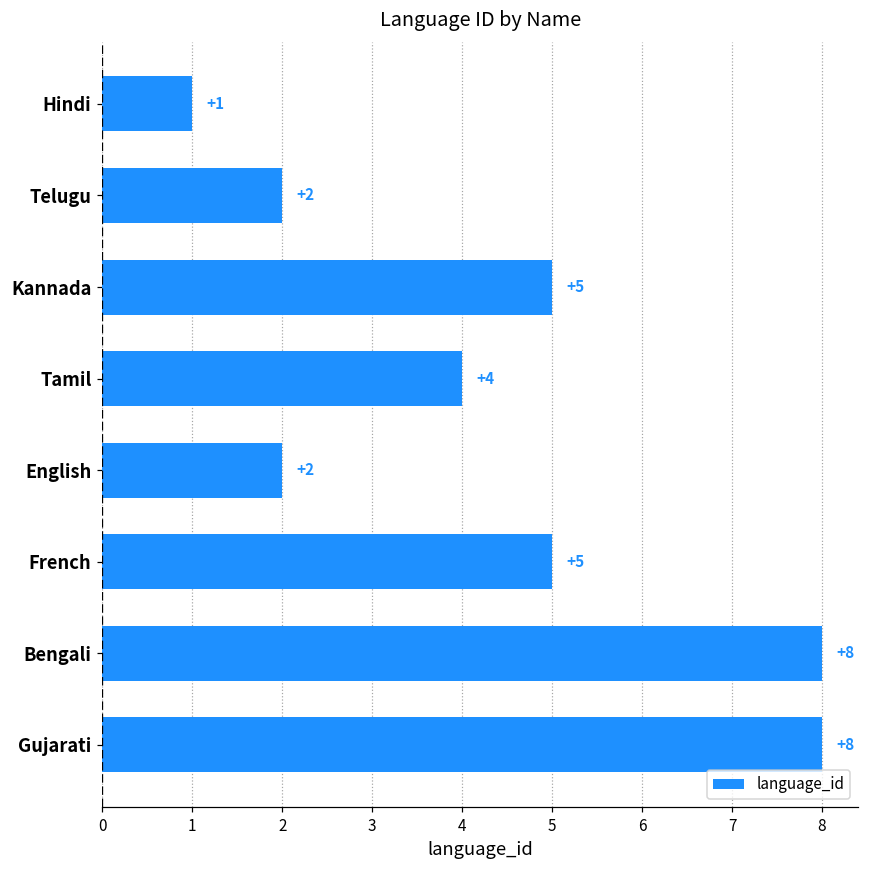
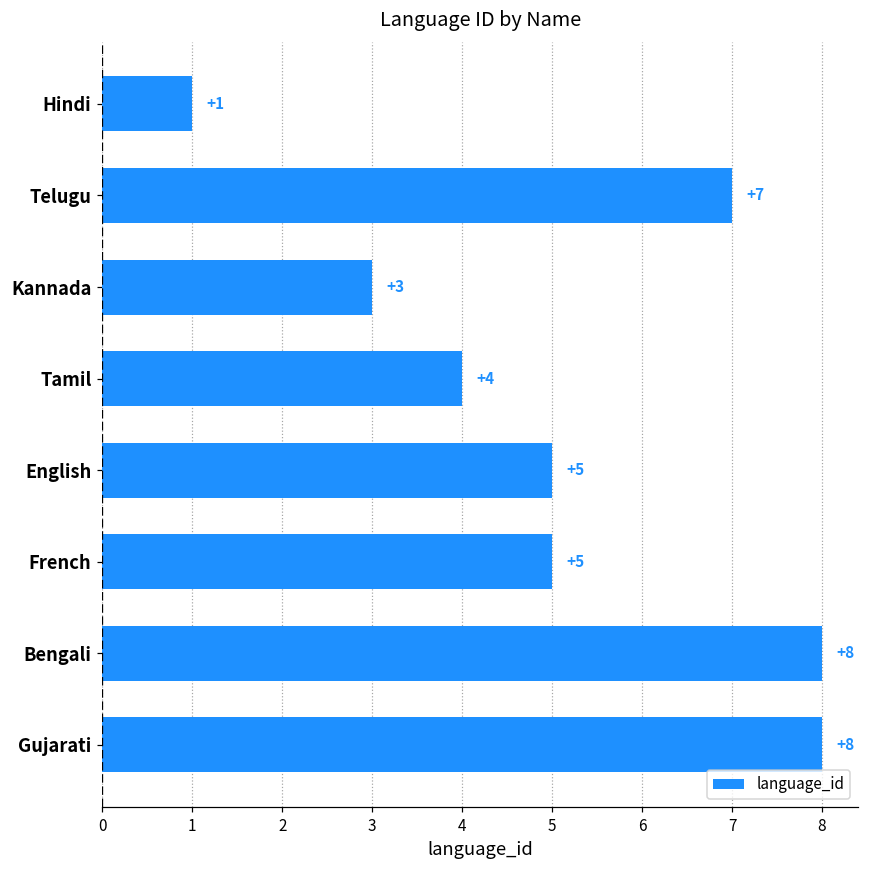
  {
    "Hindi": "+1",
-   "Telugu": "+2",
-   "Kannada": "+5",
+   "Telugu": "+7",
+   "Kannada": "+3",
    "Tamil": "+4",
-   "English": "+2",
+   "English": "+5",
    "French": "+5",
    "Bengali": "+8",
    "Gujarati": "+8"
  }
